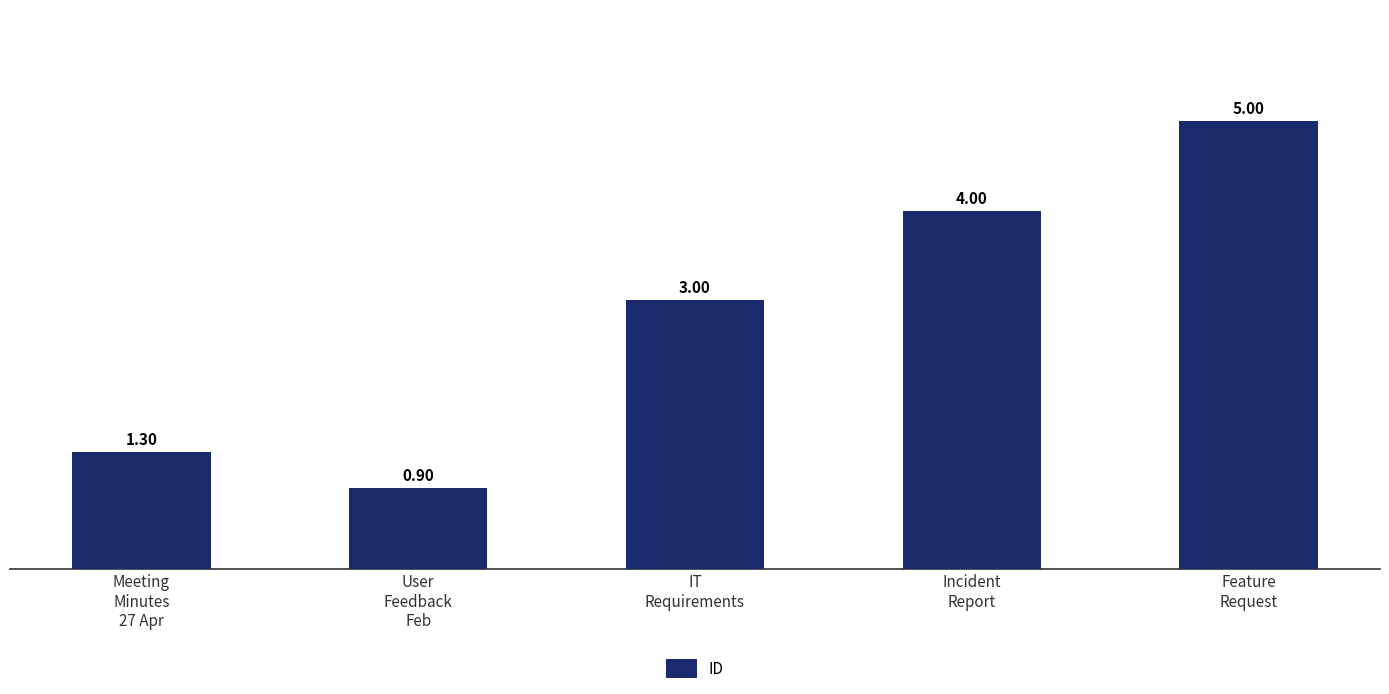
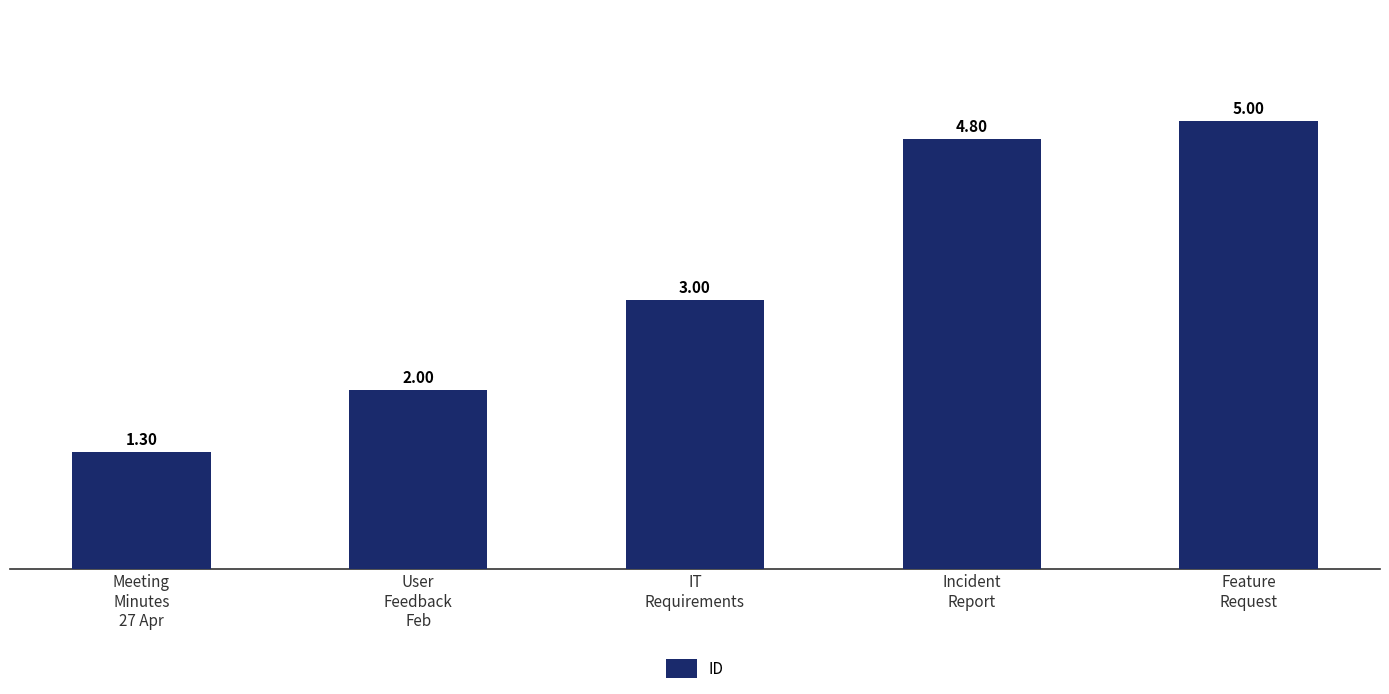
  {
    "Meeting Minutes 27 Apr": 1.30,
-   "User Feedback Feb": 0.90,
+   "User Feedback Feb": 2.00,
    "IT Requirements": 3.00,
-   "Incident Report": 4.00,
+   "Incident Report": 4.80,
    "Feature Request": 5.00
  }
